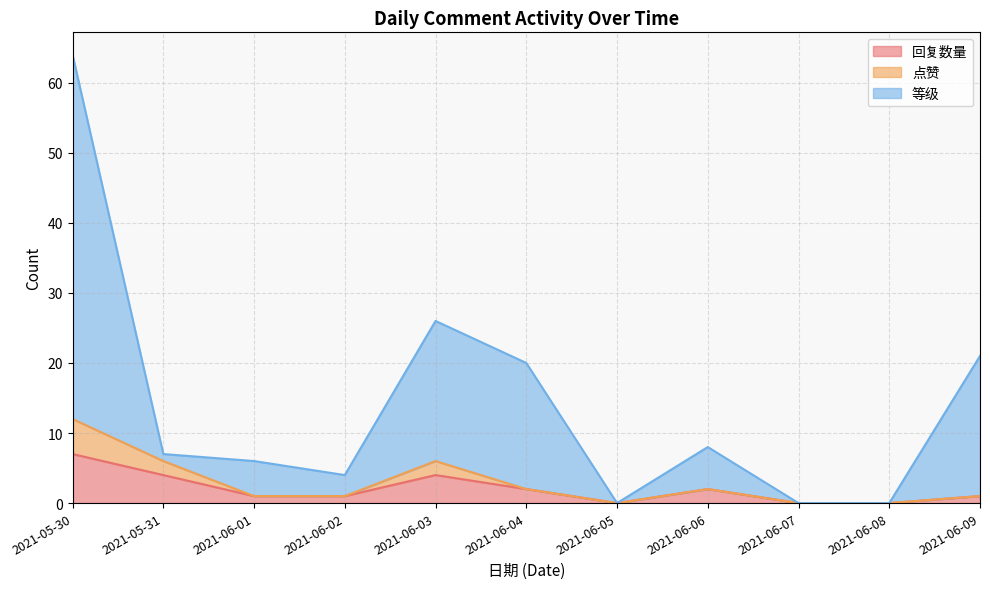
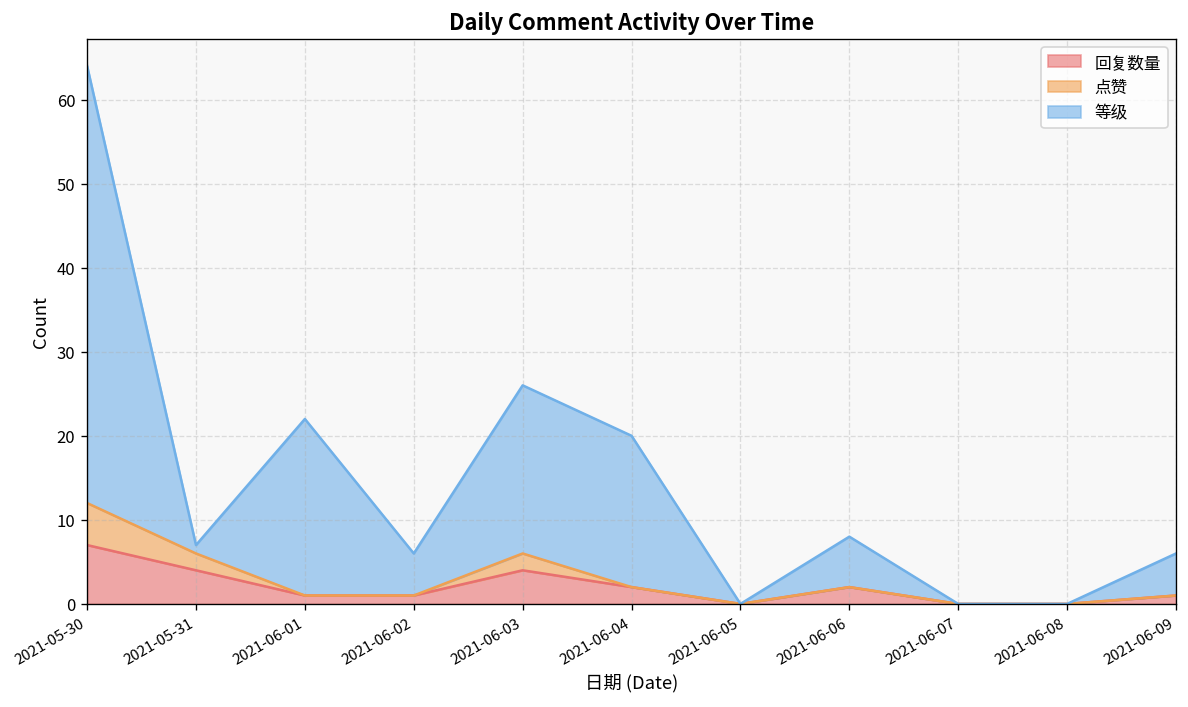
  {
    "等级": {
      "2021-05-30": 52,
      "2021-05-31": 1,
-     "2021-06-01": 5,
-     "2021-06-02": 3,
+     "2021-06-01": 21,
+     "2021-06-02": 5,
      "2021-06-03": 20,
      "2021-06-04": 18,
      "2021-06-06": 6,
-     "2021-06-09": 20
+     "2021-06-09": 5
    }
  }
